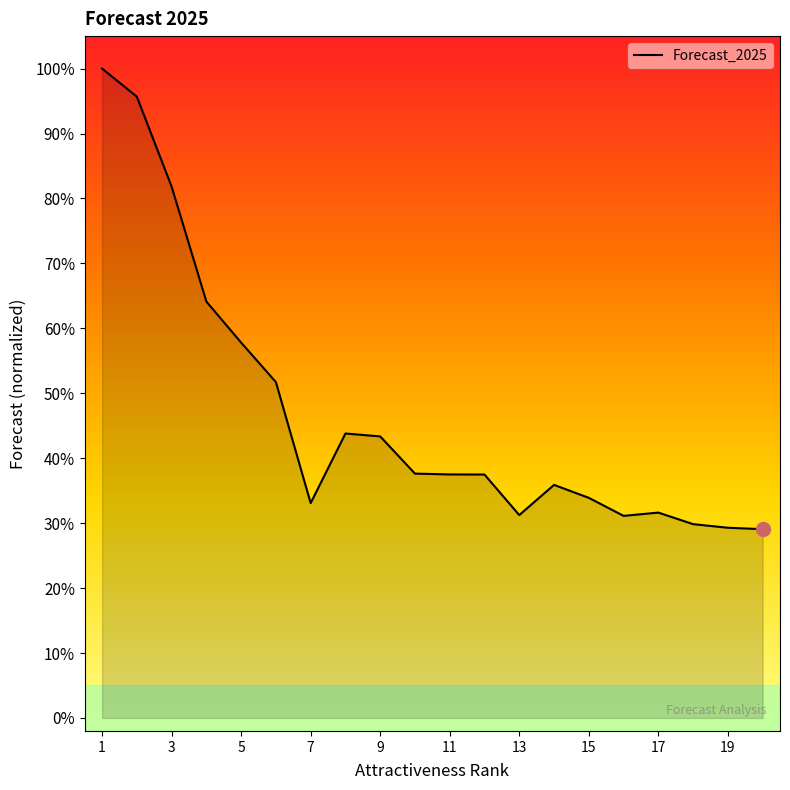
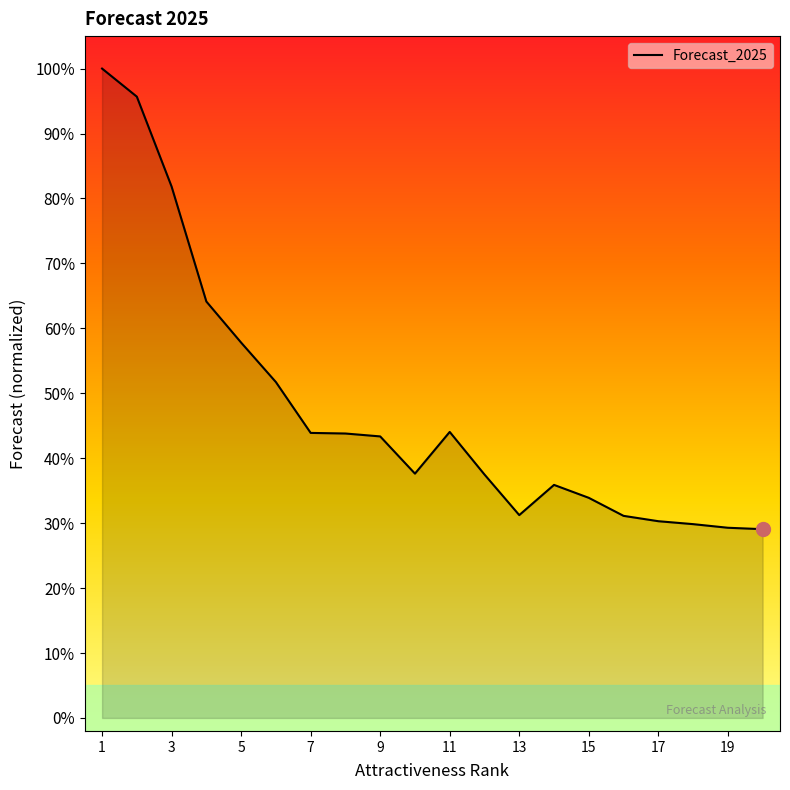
  {
    "Forecast_2025": {
      "1": "100%",
      "3": "82%",
      "5": "58%",
-     "7": "33%",
+     "7": "44%",
      "9": "43%",
-     "11": "38%",
+     "11": "44%",
      "13": "31%",
      "15": "34%",
-     "17": "32%",
+     "17": "30%",
      "19": "29%"
    }
  }
